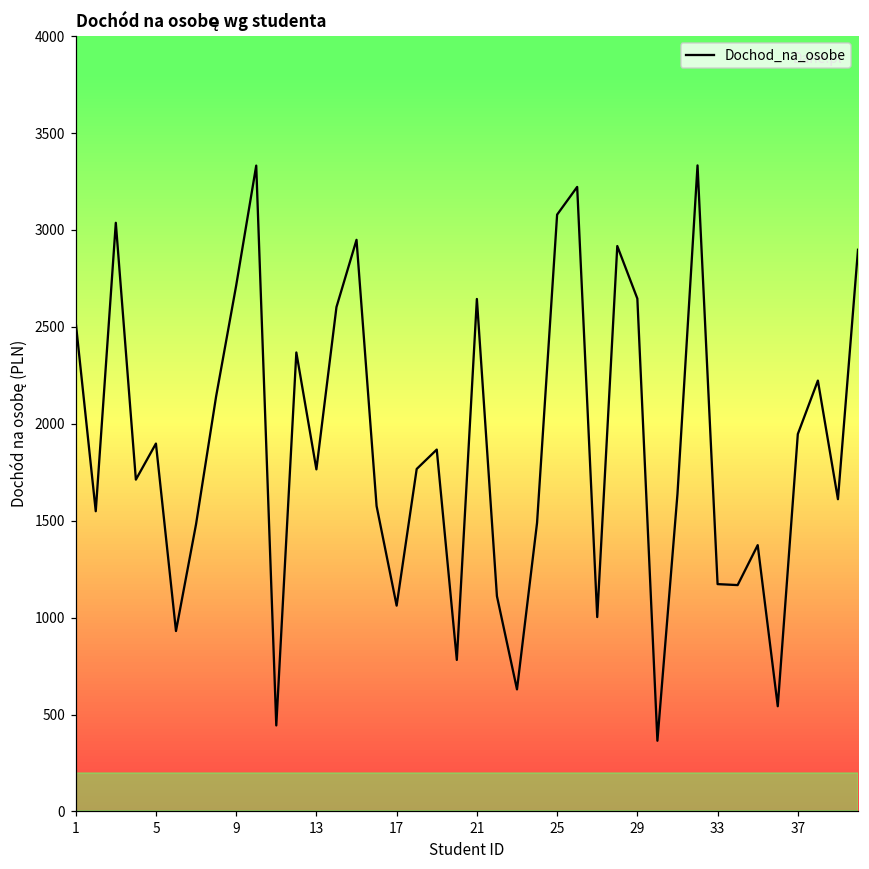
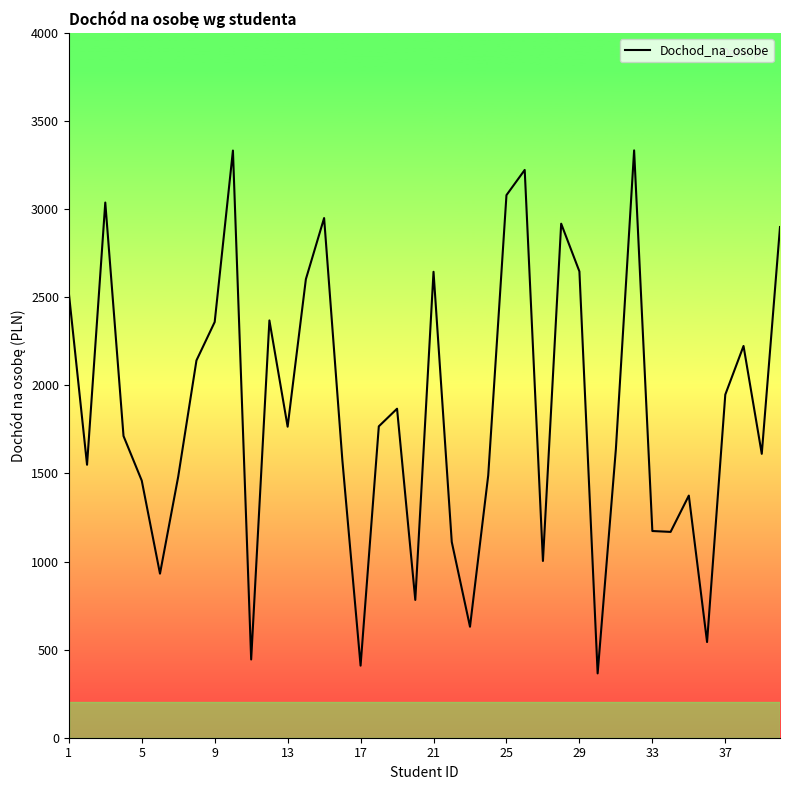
  {
    "1": 2530,
-   "5": 1900,
-   "9": 2710,
+   "5": 1460,
+   "9": 2360,
    "13": 1770,
-   "17": 1060,
+   "17": 410,
    "21": 2640,
    "25": 3080,
    "29": 2650,
    "33": 1170,
    "37": 1950
  }
